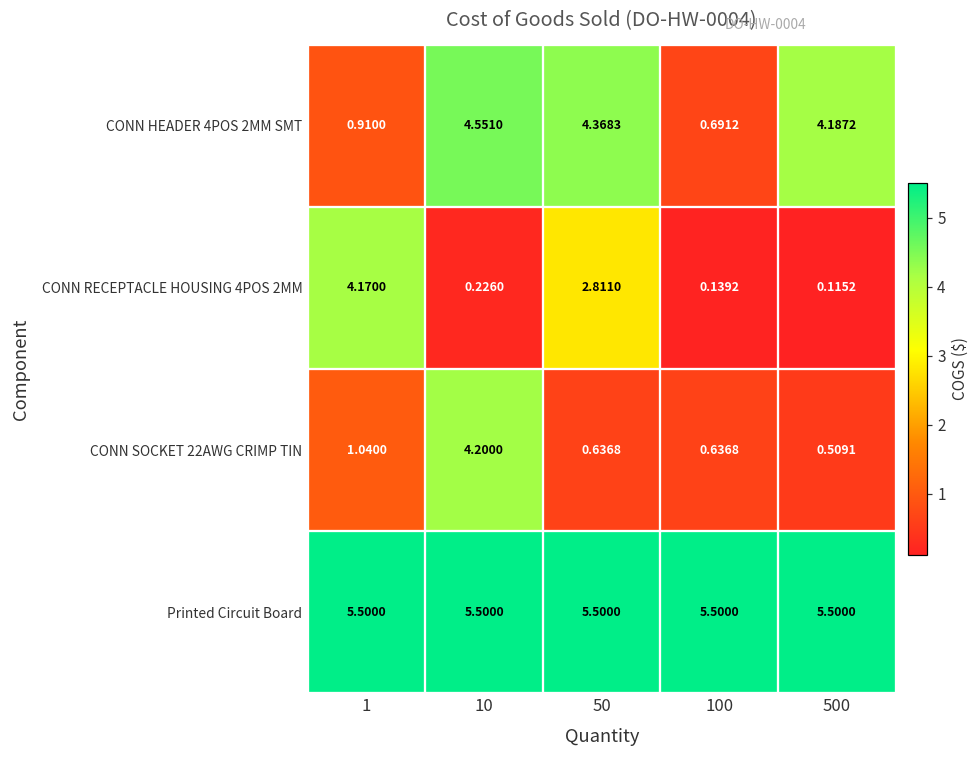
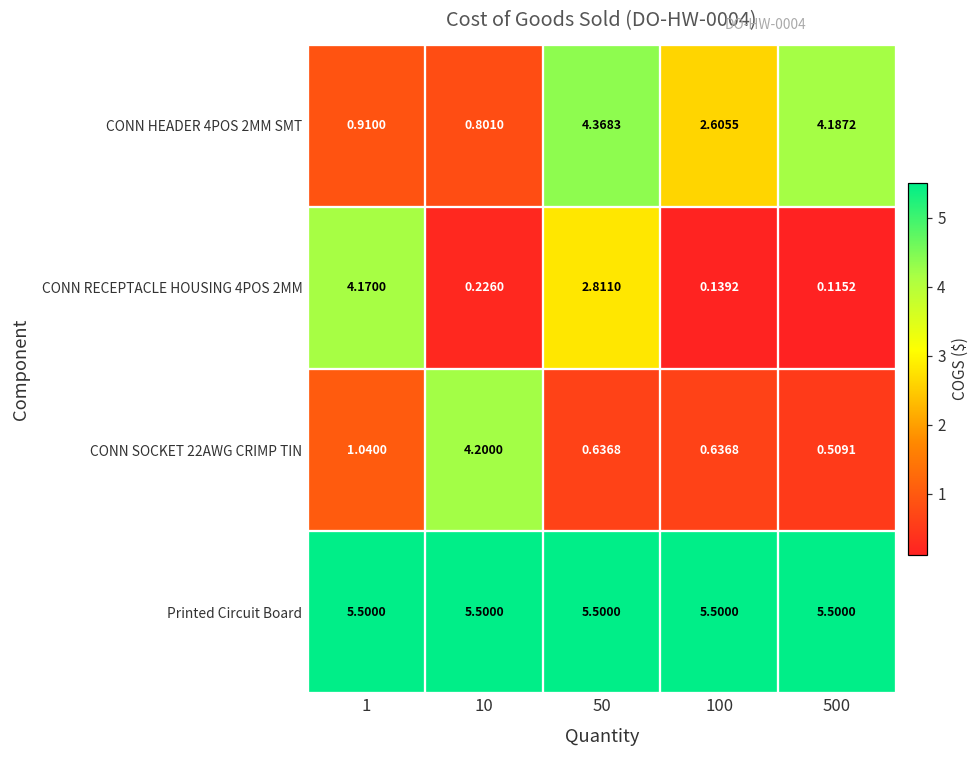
  {
    "CONN HEADER 4POS 2MM SMT": {
      "1": 0.9100,
-     "10": 4.5510,
+     "10": 0.8010,
      "50": 4.3683,
-     "100": 0.6912,
+     "100": 2.6055,
      "500": 4.1872
    },
    "CONN RECEPTACLE HOUSING 4POS 2MM": {
      "1": 4.1700,
      "10": 0.2260,
      "50": 2.8110,
      "100": 0.1392,
      "500": 0.1152
    },
    "CONN SOCKET 22AWG CRIMP TIN": {
      "1": 1.0400,
      "10": 4.2000,
      "50": 0.6368,
      "100": 0.6368,
      "500": 0.5091
    },
    "Printed Circuit Board": {
      "1": 5.5000,
      "10": 5.5000,
      "50": 5.5000,
      "100": 5.5000,
      "500": 5.5000
    }
  }
